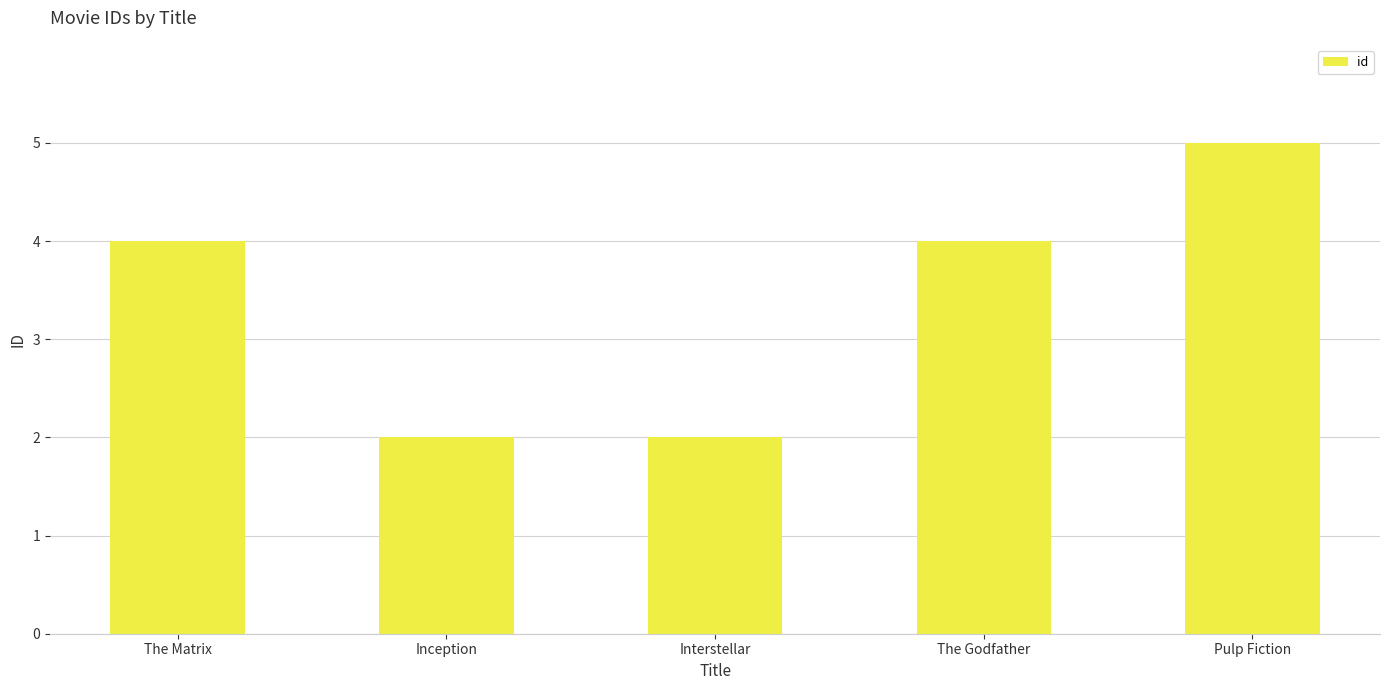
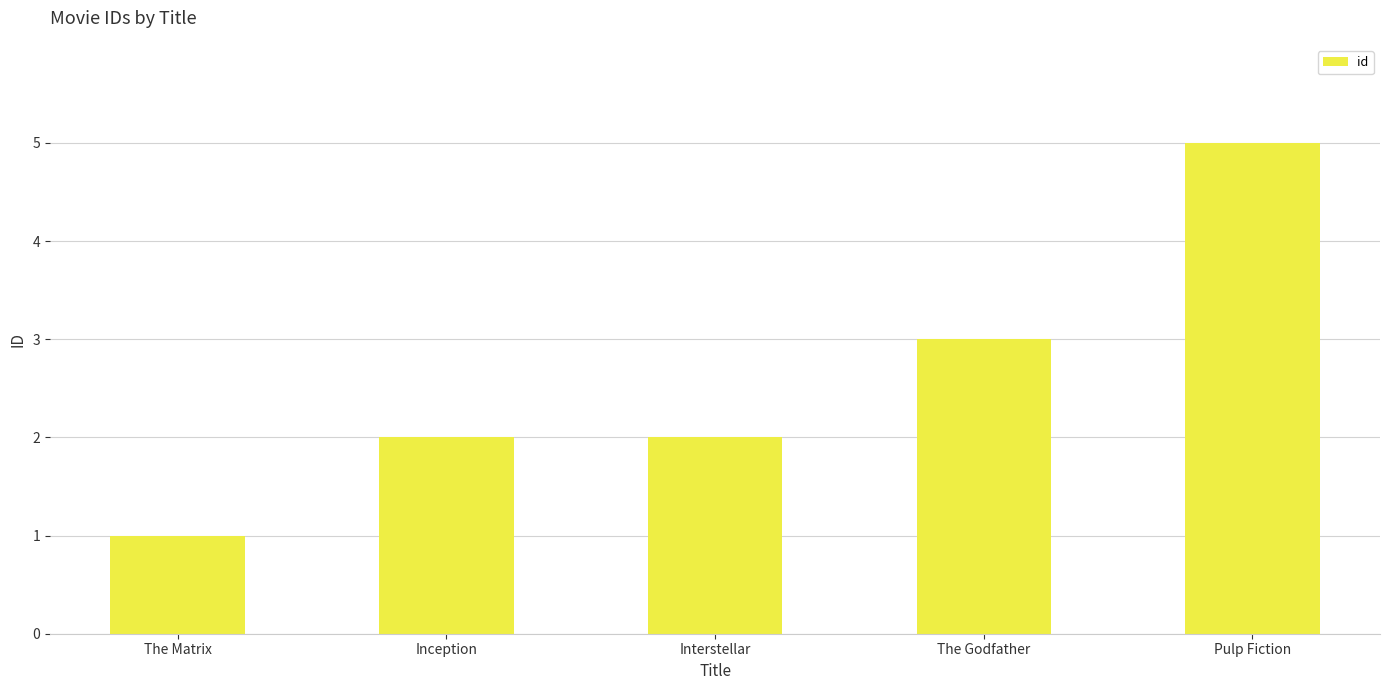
  {
-   "The Matrix": 4,
+   "The Matrix": 1,
    "Inception": 2,
    "Interstellar": 2,
-   "The Godfather": 4,
+   "The Godfather": 3,
    "Pulp Fiction": 5
  }
